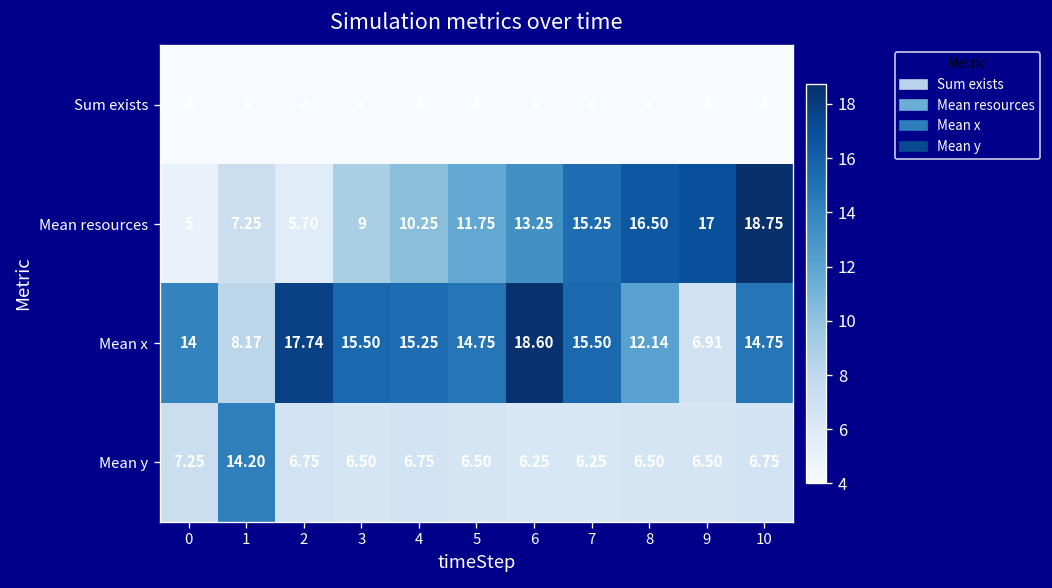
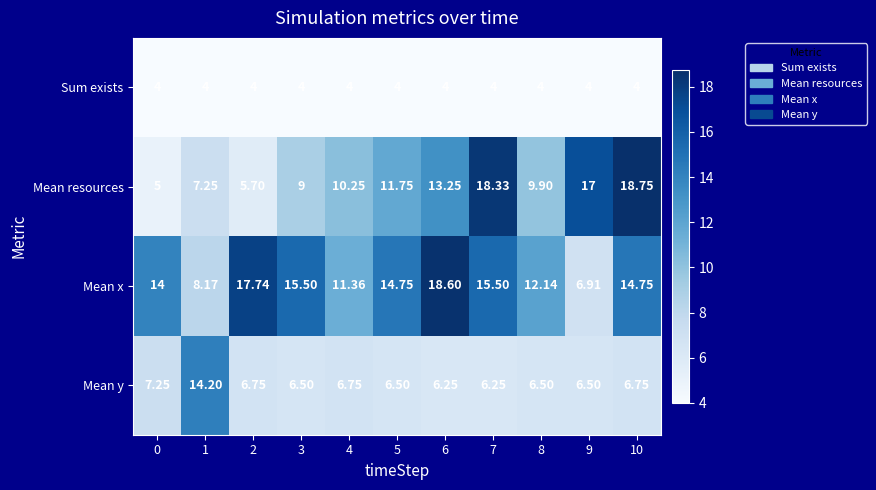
  {
    "Mean resources": {
      "1": 7.25,
      "3": 9,
      "4": 10.25,
      "5": 11.75,
      "6": 13.25,
-     "7": 15.25,
-     "8": 16.50,
+     "7": 18.33,
+     "8": 9.90,
      "9": 17,
      "10": 18.75
    },
    "Mean x": {
      "0": 14,
      "1": 8.17,
      "2": 17.74,
      "3": 15.50,
-     "4": 15.25,
+     "4": 11.36,
      "5": 14.75,
      "6": 18.60,
      "7": 15.50,
      "8": 12.14,
      "10": 14.75
    },
    "Mean y": {
      "0": 7.25,
      "1": 14.20
    }
  }
